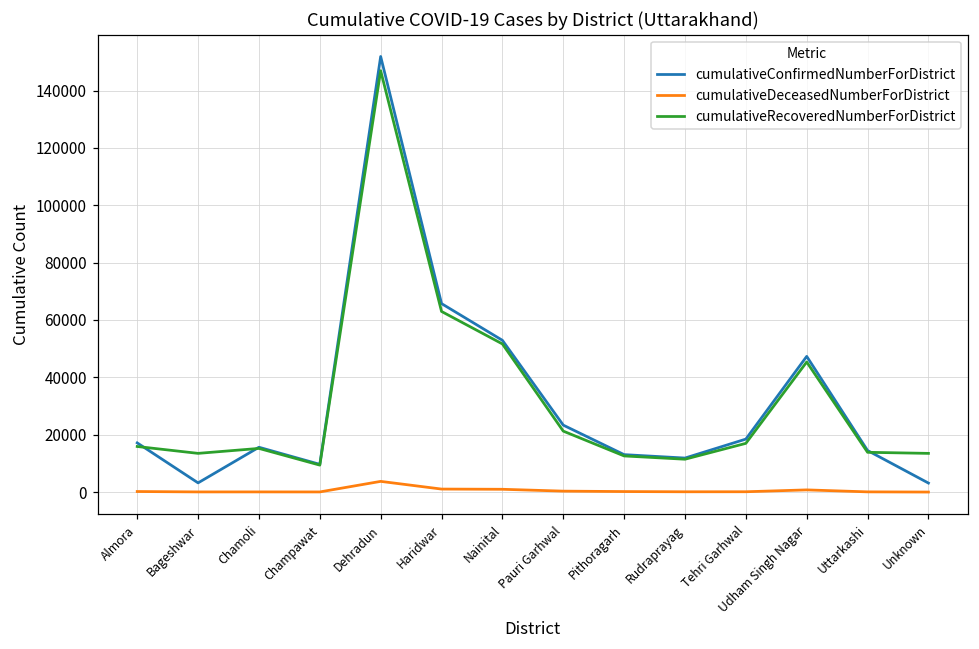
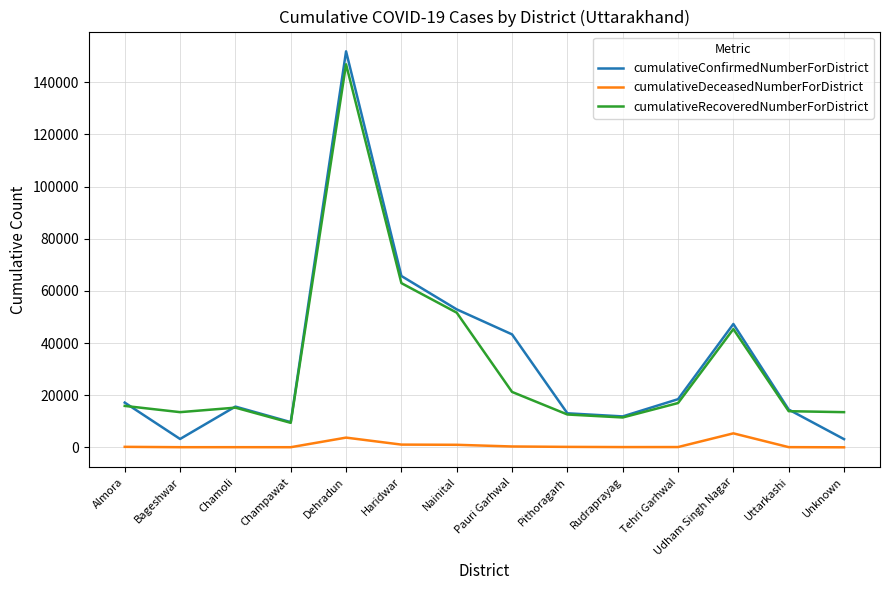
  {
    "cumulativeConfirmedNumberForDistrict": {
      "Almora": 17000,
      "Bageshwar": 3000,
      "Dehradun": 152000,
      "Haridwar": 66000,
      "Nainital": 53000,
-     "Pauri Garhwal": 23000,
+     "Pauri Garhwal": 43000,
      "Tehri Garhwal": 18000,
      "Udham Singh Nagar": 47000,
      "Unknown": 3000
    },
    "cumulativeDeceasedNumberForDistrict": {
      "Almora": 0,
      "Bageshwar": 0,
      "Chamoli": 0,
      "Champawat": 0,
      "Dehradun": 4000,
      "Haridwar": 1000,
      "Nainital": 1000,
      "Pauri Garhwal": 0,
      "Pithoragarh": 0,
      "Rudraprayag": 0,
      "Tehri Garhwal": 0,
-     "Udham Singh Nagar": 1000,
+     "Udham Singh Nagar": 5000,
      "Uttarkashi": 0,
      "Unknown": 0
    },
    "cumulativeRecoveredNumberForDistrict": {
      "Almora": 16000,
      "Bageshwar": 14000,
      "Dehradun": 147000,
      "Haridwar": 63000,
      "Nainital": 52000,
      "Pauri Garhwal": 21000,
      "Tehri Garhwal": 17000,
      "Udham Singh Nagar": 45000,
      "Unknown": 13000
    }
  }
